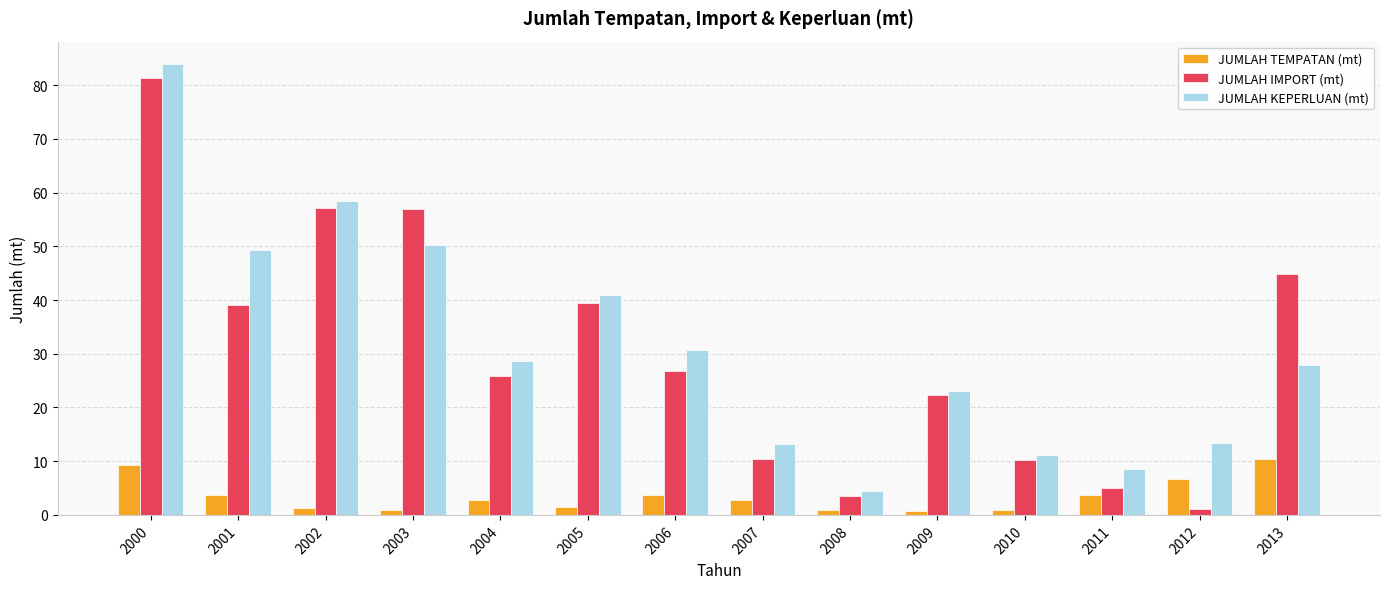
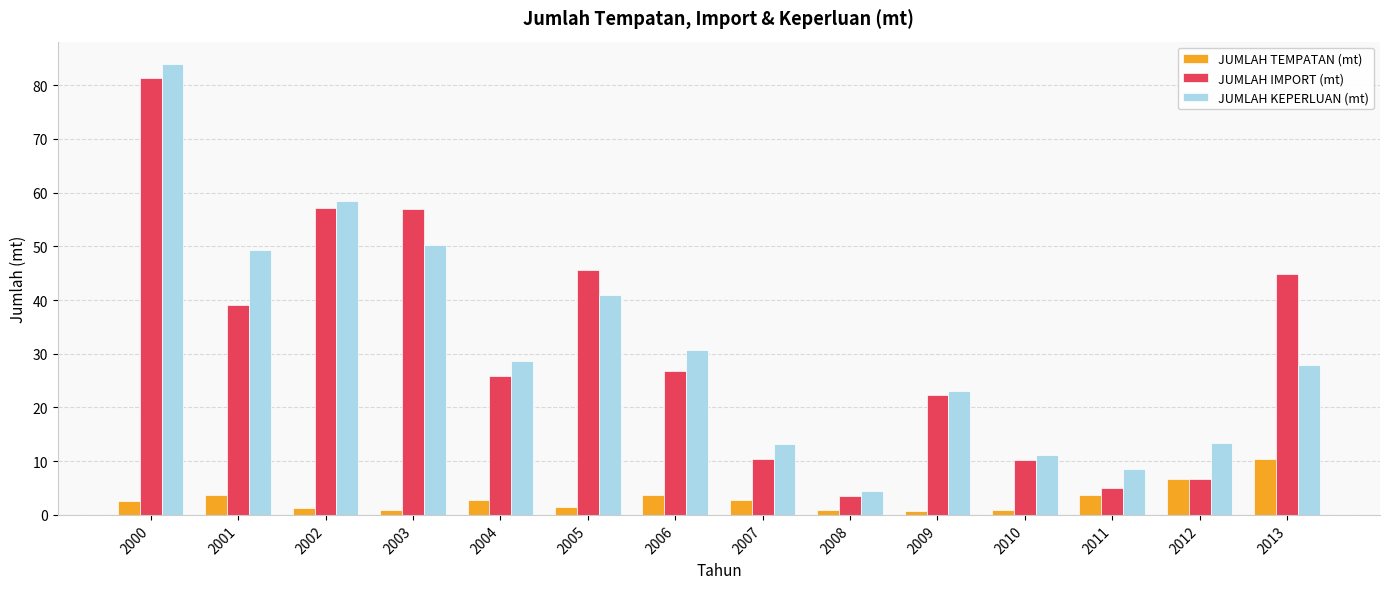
  {
    "JUMLAH TEMPATAN (mt)": {
-     "2000": 9,
+     "2000": 3,
      "2001": 4,
      "2002": 1,
      "2003": 1,
      "2004": 3,
      "2005": 1,
      "2006": 4,
      "2007": 3,
      "2008": 1,
      "2009": 1,
      "2010": 1,
      "2011": 4,
      "2012": 7,
      "2013": 10
    },
    "JUMLAH IMPORT (mt)": {
      "2000": 81,
      "2001": 39,
      "2002": 57,
      "2003": 57,
      "2004": 26,
-     "2005": 39,
+     "2005": 46,
      "2006": 27,
      "2007": 10,
      "2008": 3,
      "2009": 22,
      "2010": 10,
      "2011": 5,
-     "2012": 1,
+     "2012": 7,
      "2013": 45
    },
    "JUMLAH KEPERLUAN (mt)": {
      "2000": 84,
      "2001": 49,
      "2002": 58,
      "2003": 50,
      "2004": 29,
      "2005": 41,
      "2006": 31,
      "2007": 13,
      "2008": 4,
      "2009": 23,
      "2010": 11,
      "2011": 9,
      "2012": 13,
      "2013": 28
    }
  }
